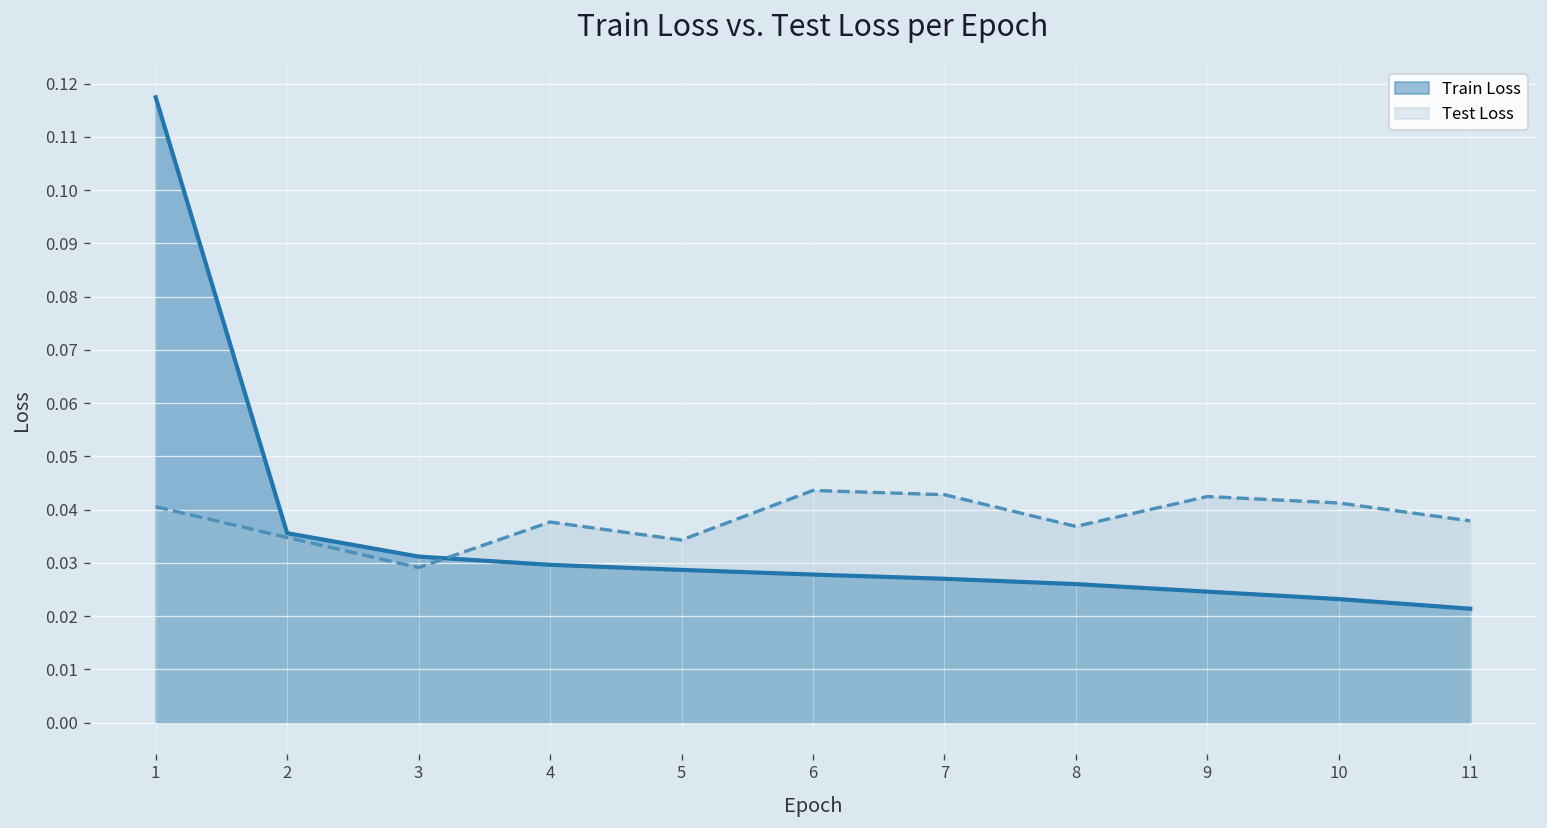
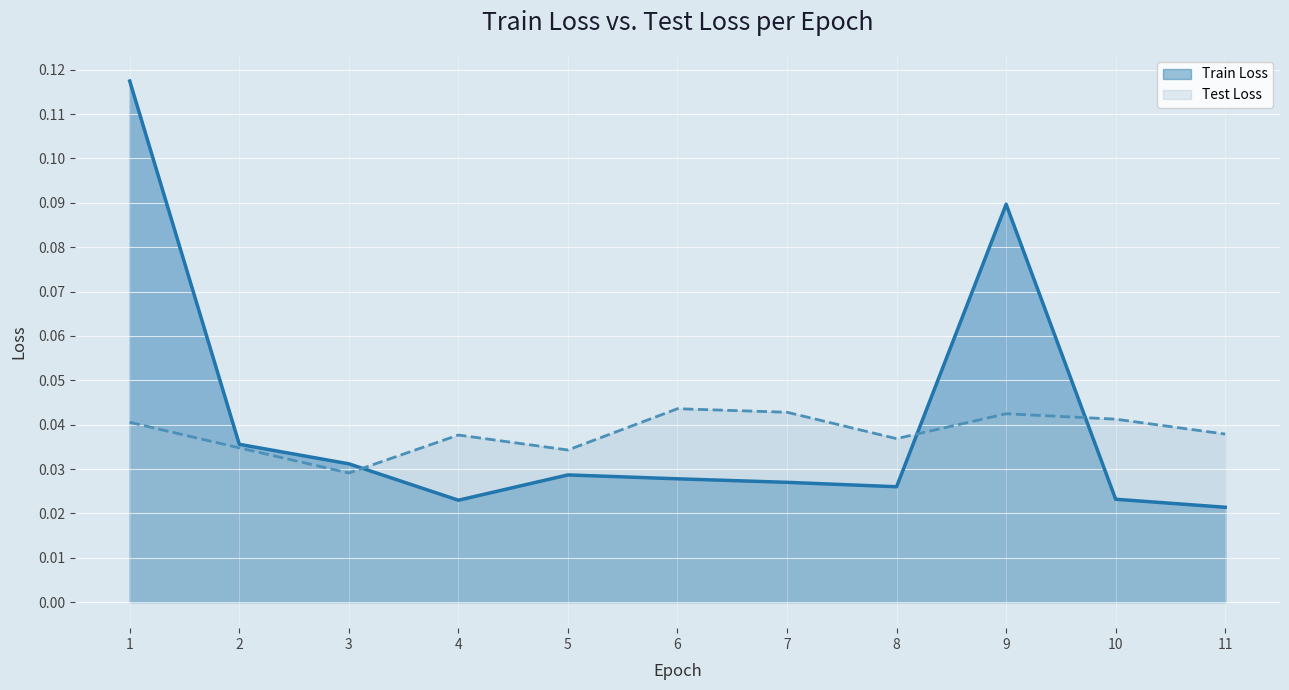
  {
    "Train Loss": {
      "1": 0.117,
      "2": 0.036,
      "3": 0.031,
-     "4": 0.030,
+     "4": 0.023,
      "5": 0.029,
      "6": 0.028,
      "7": 0.027,
      "8": 0.026,
-     "9": 0.025,
+     "9": 0.090,
      "10": 0.023,
      "11": 0.021
    },
    "Test Loss": {
      "1": 0.041,
      "2": 0.035,
      "3": 0.029,
      "4": 0.038,
      "5": 0.034,
      "6": 0.044,
      "7": 0.043,
      "8": 0.037,
      "9": 0.042,
      "10": 0.041,
      "11": 0.038
    }
  }
